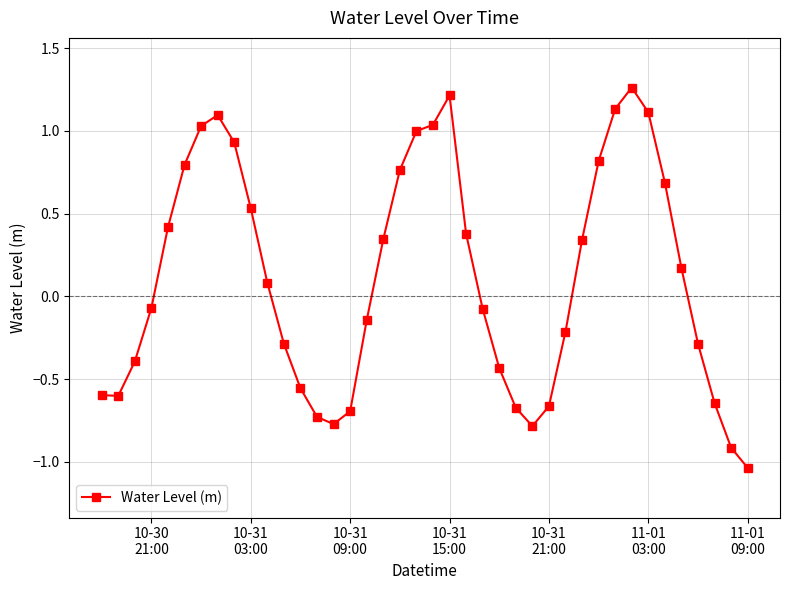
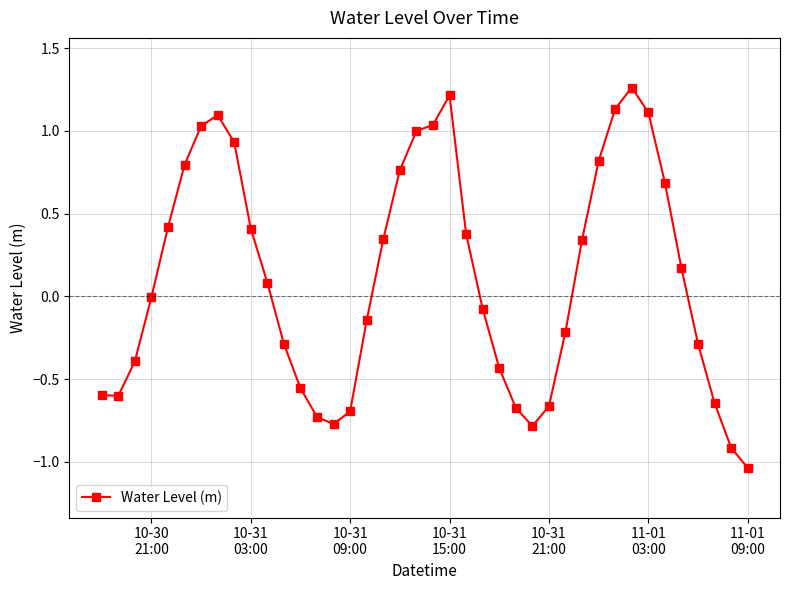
  {
-   "10-30 21:00": -0.07,
-   "10-31 03:00": 0.53,
+   "10-30 21:00": -0.01,
+   "10-31 03:00": 0.41,
    "10-31 09:00": -0.69,
    "10-31 15:00": 1.21,
    "10-31 21:00": -0.66,
    "11-01 03:00": 1.11,
    "11-01 09:00": -1.04
  }
